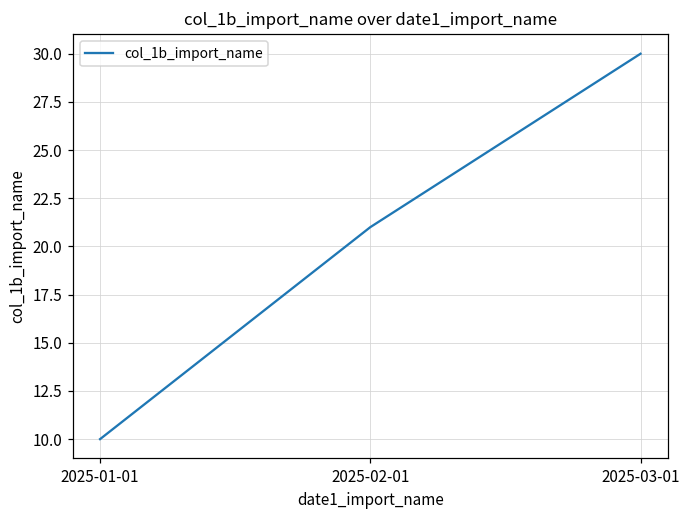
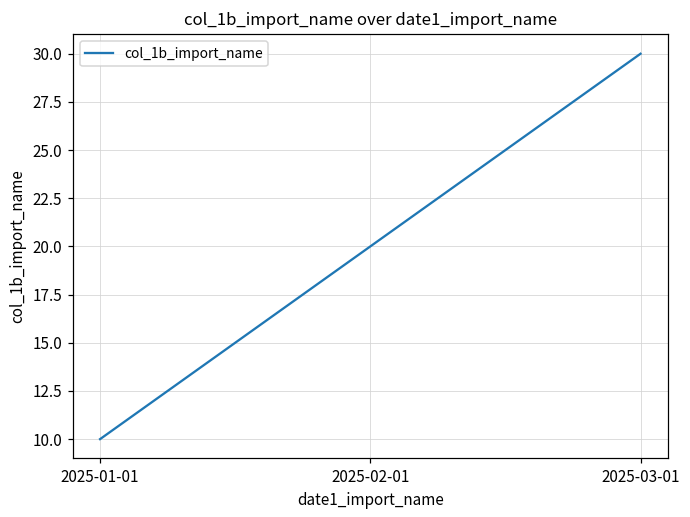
  {
    "2025-01-01": 10,
-   "2025-02-01": 21,
+   "2025-02-01": 20,
    "2025-03-01": 30
  }
